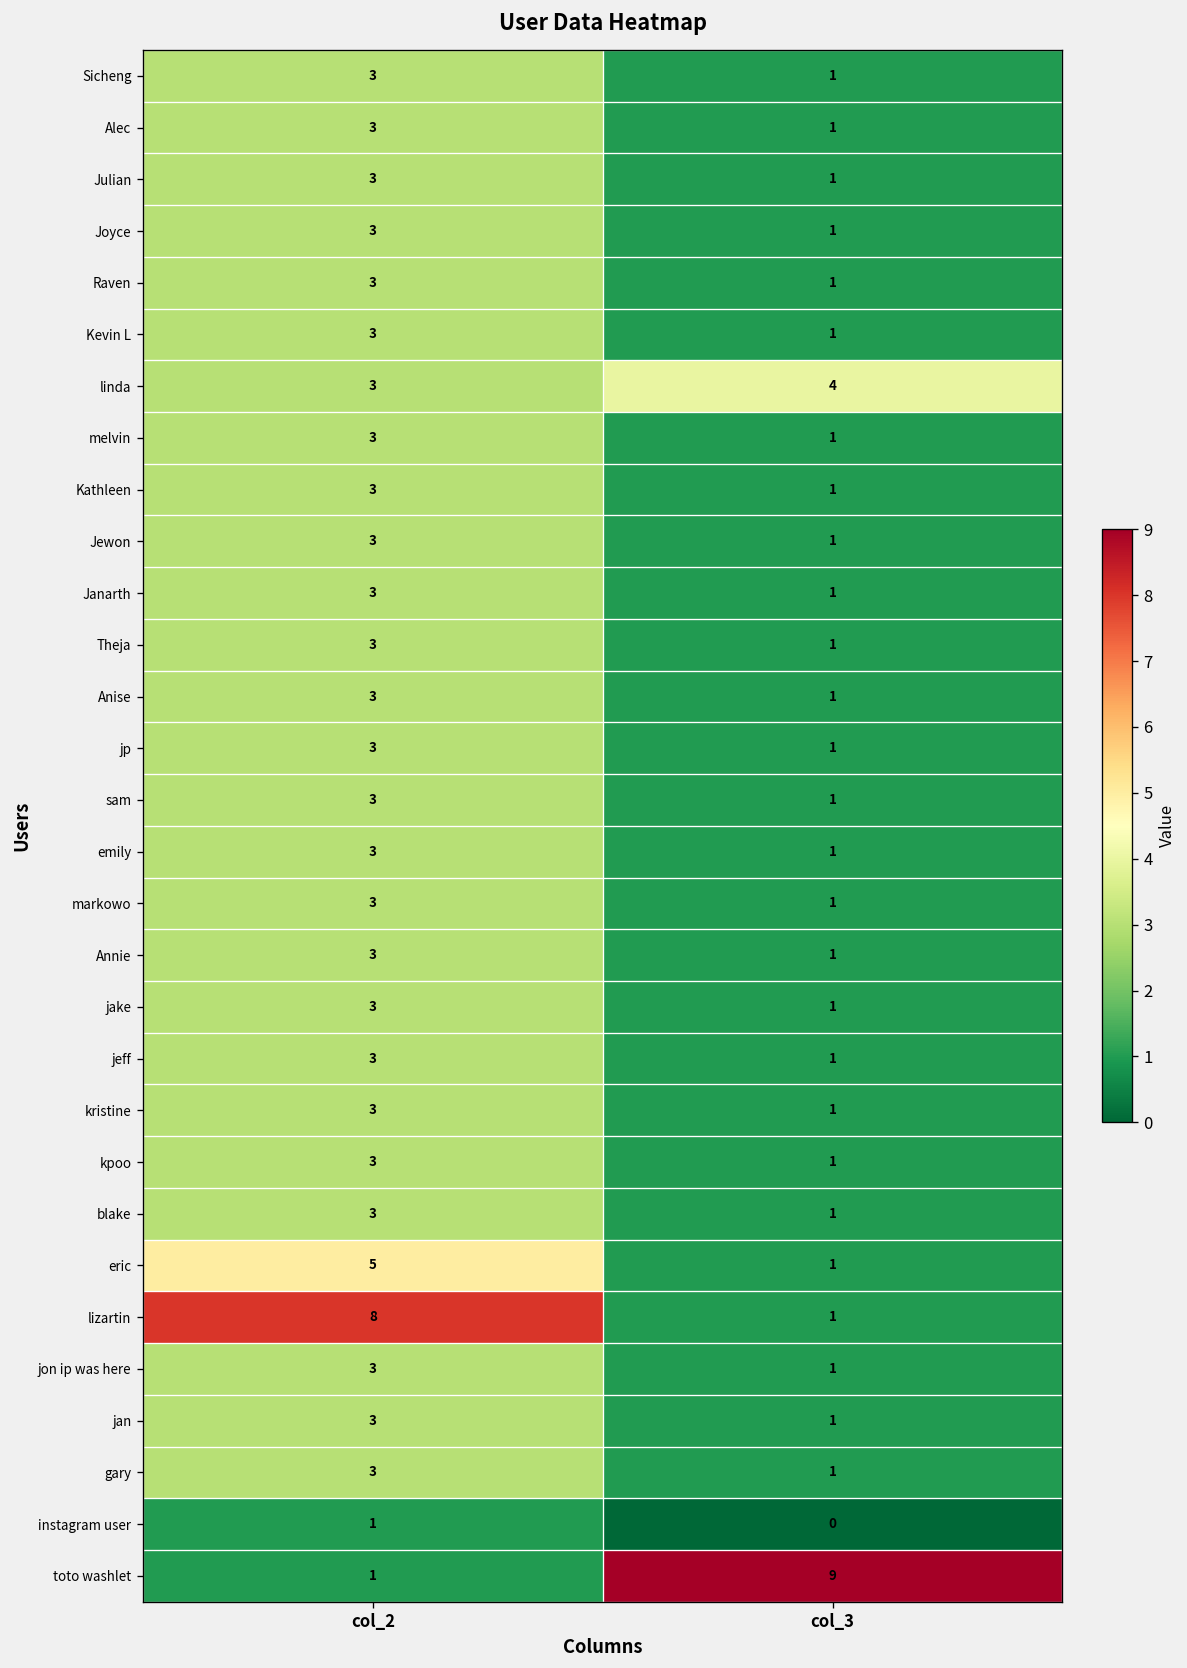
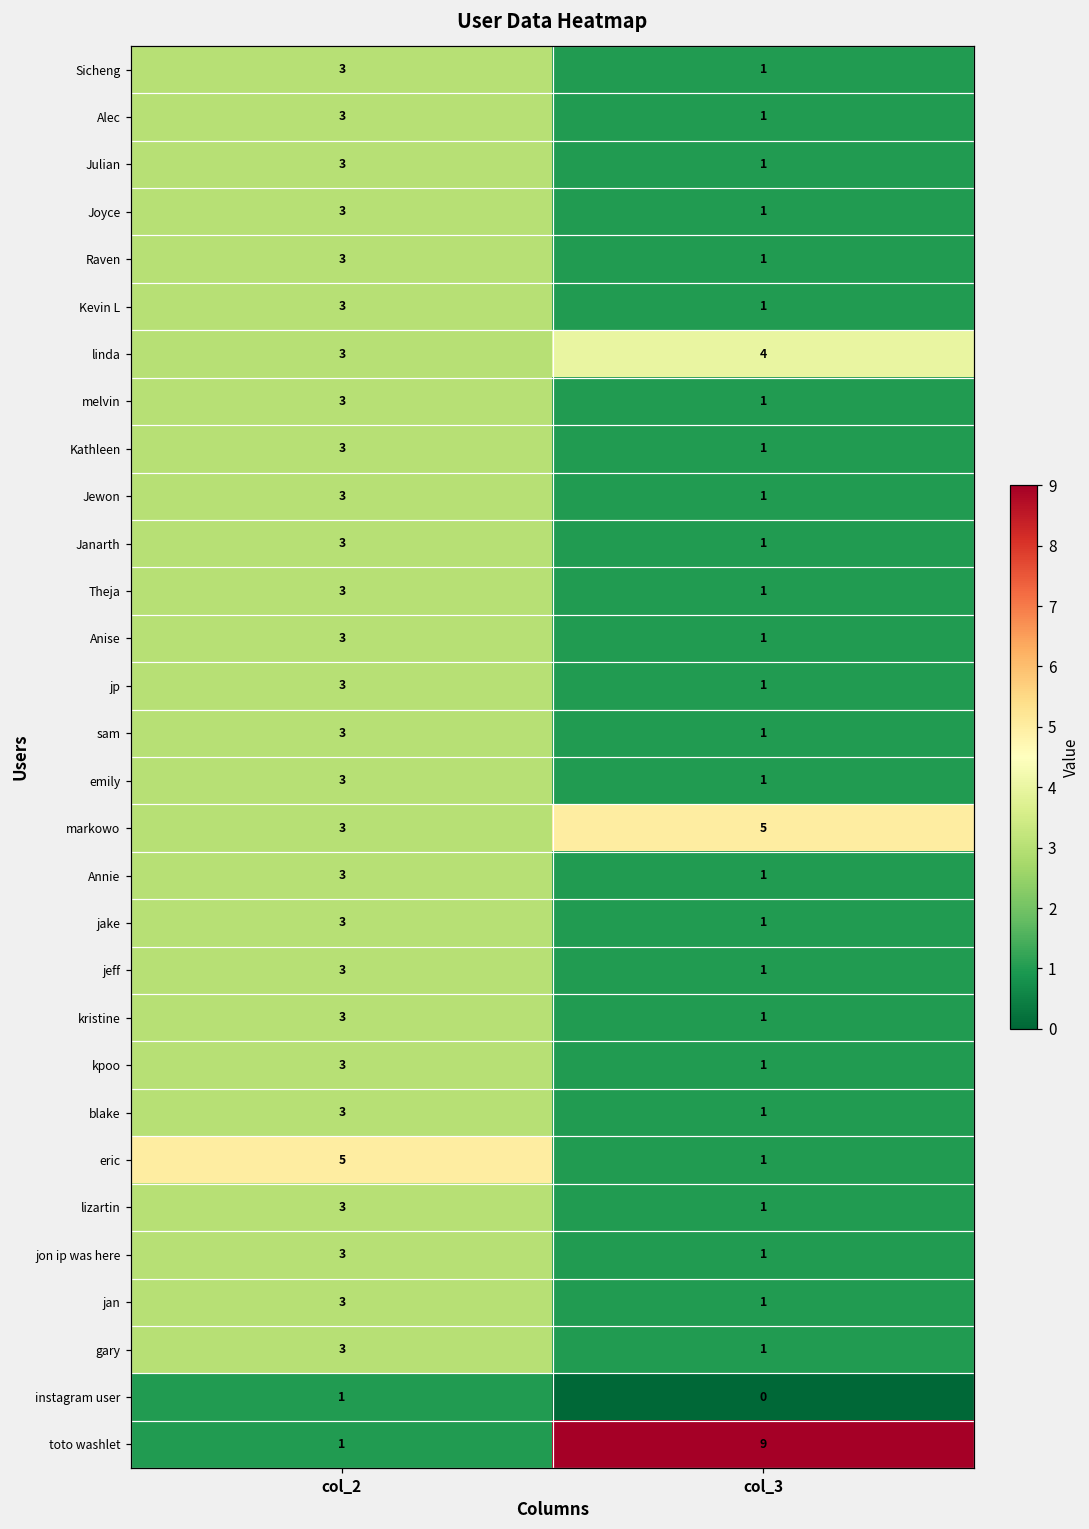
  {
    "Sicheng": {
      "col_2": 3,
      "col_3": 1
    },
    "Alec": {
      "col_2": 3,
      "col_3": 1
    },
    "Julian": {
      "col_2": 3,
      "col_3": 1
    },
    "Joyce": {
      "col_2": 3,
      "col_3": 1
    },
    "Raven": {
      "col_2": 3,
      "col_3": 1
    },
    "Kevin L": {
      "col_2": 3,
      "col_3": 1
    },
    "linda": {
      "col_2": 3,
      "col_3": 4
    },
    "melvin": {
      "col_2": 3,
      "col_3": 1
    },
    "Kathleen": {
      "col_2": 3,
      "col_3": 1
    },
    "Jewon": {
      "col_2": 3,
      "col_3": 1
    },
    "Janarth": {
      "col_2": 3,
      "col_3": 1
    },
    "Theja": {
      "col_2": 3,
      "col_3": 1
    },
    "Anise": {
      "col_2": 3,
      "col_3": 1
    },
    "jp": {
      "col_2": 3,
      "col_3": 1
    },
    "sam": {
      "col_2": 3,
      "col_3": 1
    },
    "emily": {
      "col_2": 3,
      "col_3": 1
    },
    "markowo": {
      "col_2": 3,
-     "col_3": 1
+     "col_3": 5
    },
    "Annie": {
      "col_2": 3,
      "col_3": 1
    },
    "jake": {
      "col_2": 3,
      "col_3": 1
    },
    "jeff": {
      "col_2": 3,
      "col_3": 1
    },
    "kristine": {
      "col_2": 3,
      "col_3": 1
    },
    "kpoo": {
      "col_2": 3,
      "col_3": 1
    },
    "blake": {
      "col_2": 3,
      "col_3": 1
    },
    "eric": {
      "col_2": 5,
      "col_3": 1
    },
    "lizartin": {
-     "col_2": 8,
+     "col_2": 3,
      "col_3": 1
    },
    "jon ip was here": {
      "col_2": 3,
      "col_3": 1
    },
    "jan": {
      "col_2": 3,
      "col_3": 1
    },
    "gary": {
      "col_2": 3,
      "col_3": 1
    },
    "instagram user": {
      "col_2": 1,
      "col_3": 0
    },
    "toto washlet": {
      "col_2": 1,
      "col_3": 9
    }
  }
